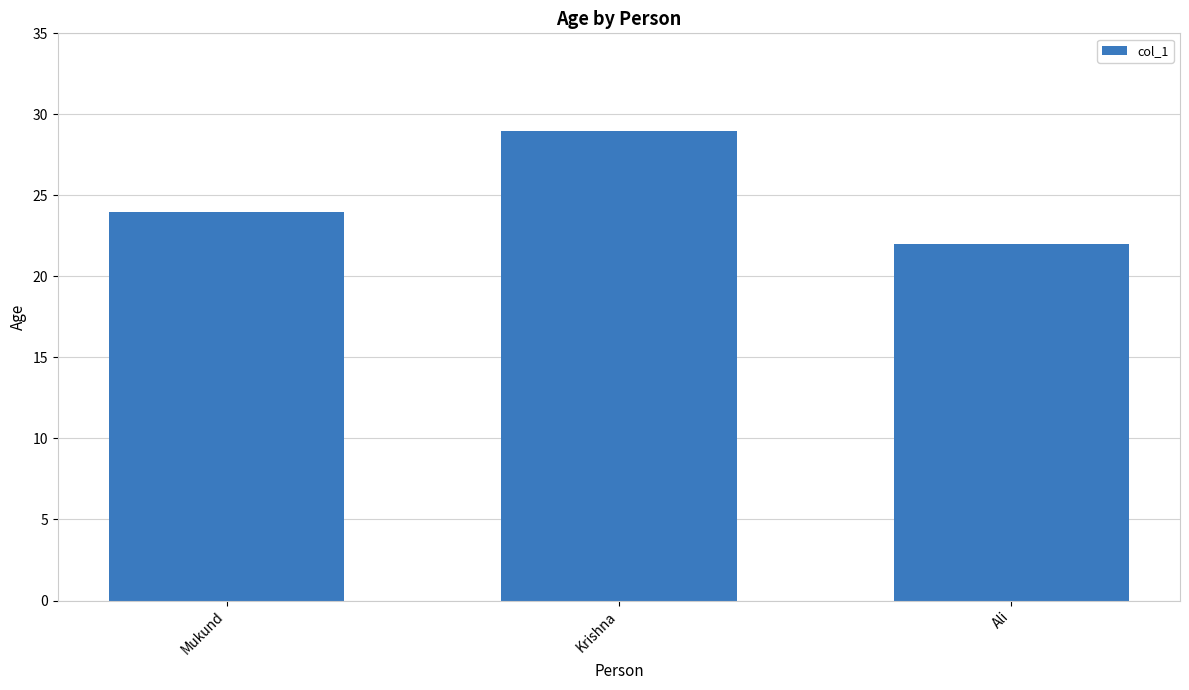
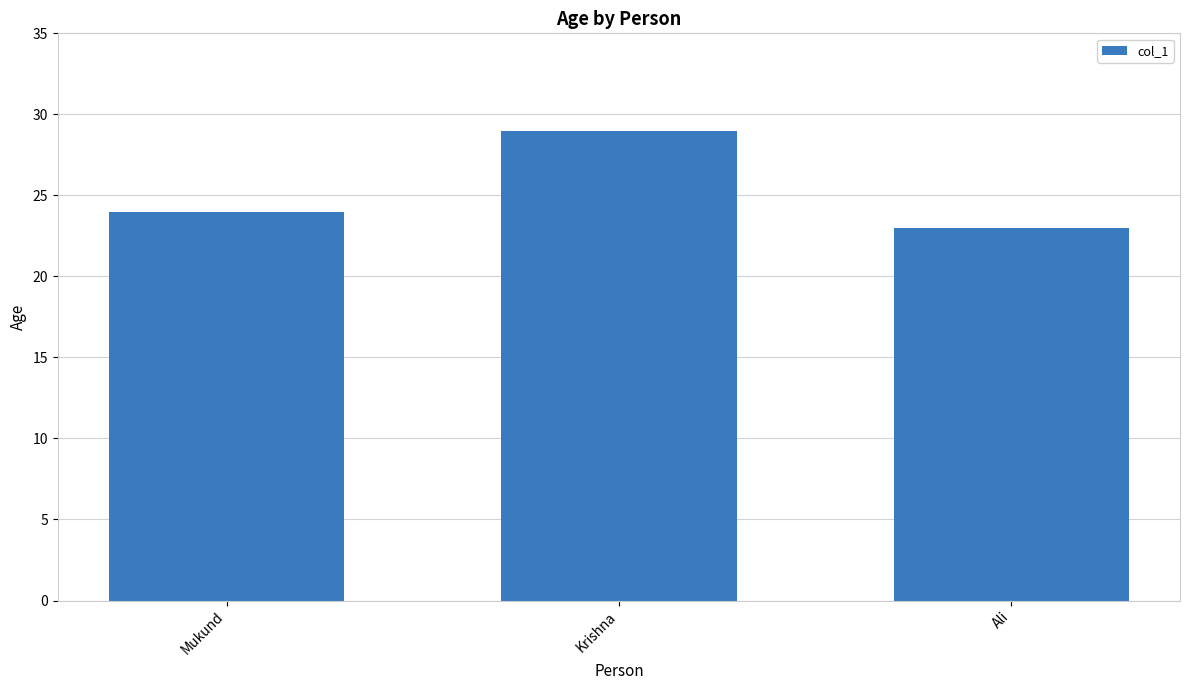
  {
    "Mukund": 24,
    "Krishna": 29,
-   "Ali": 22
+   "Ali": 23
  }
